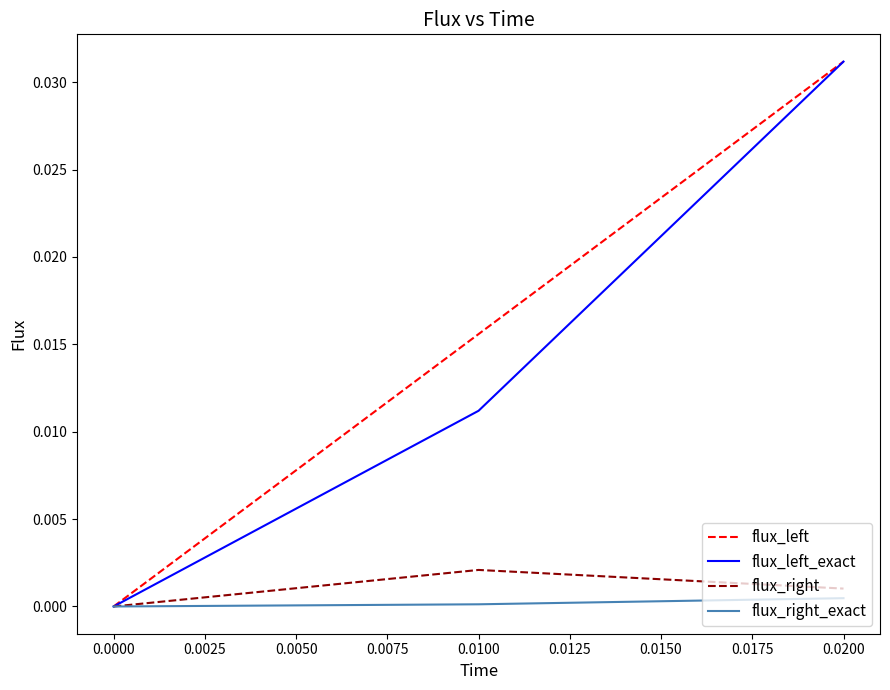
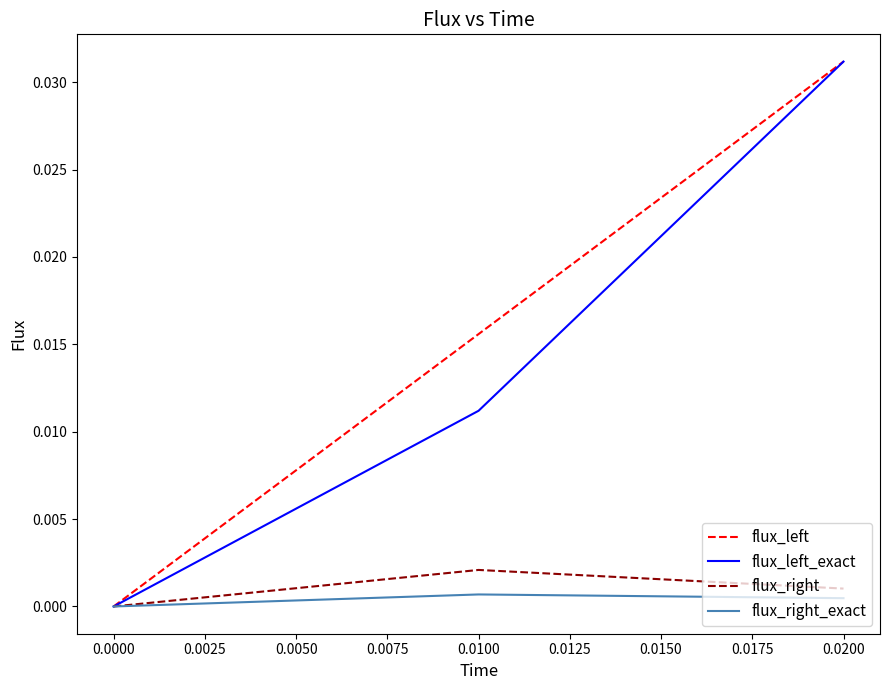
  {
    "flux_left": {
      "0.0100": 0.0156
    },
    "flux_left_exact": {
      "0.0100": 0.0112
    },
    "flux_right": {
      "0.0100": 0.0021
    },
    "flux_right_exact": {
-     "0.0100": 0.0001
+     "0.0100": 0.0007
    }
  }
